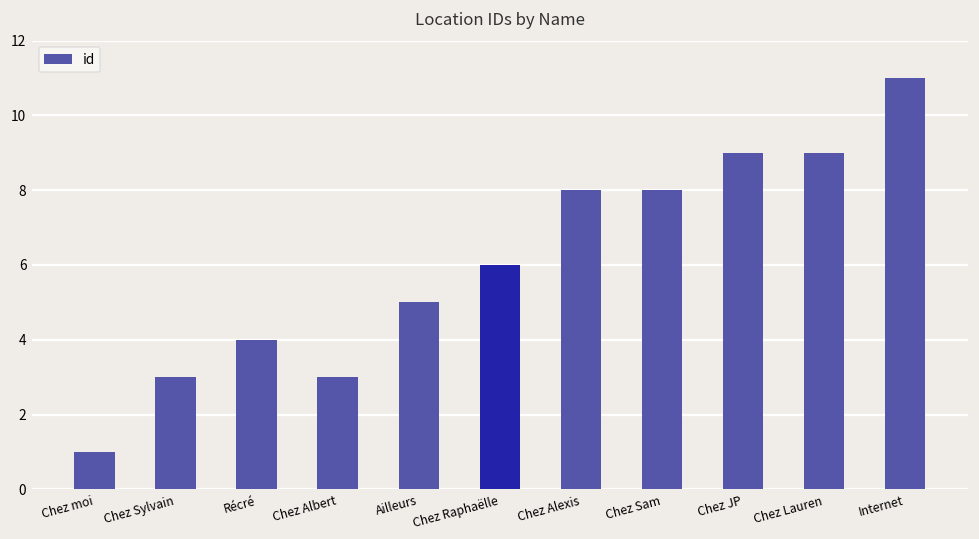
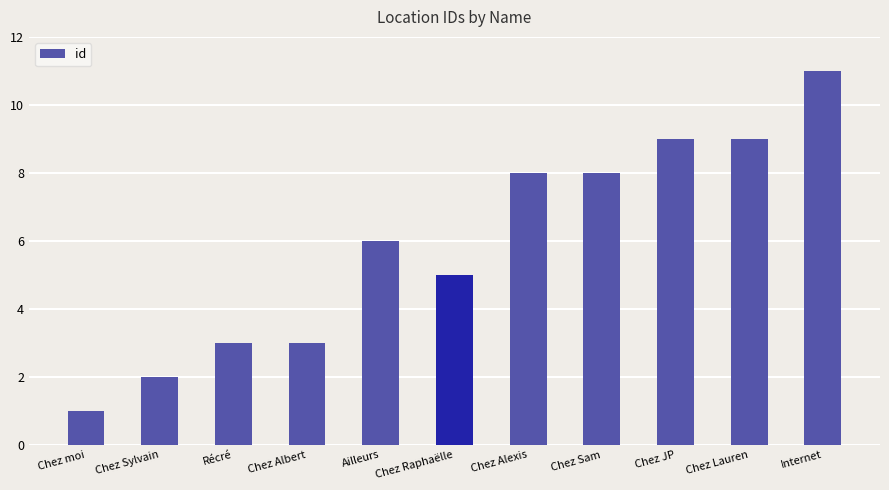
  {
    "Chez moi": 1,
-   "Chez Sylvain": 3,
-   "Récré": 4,
+   "Chez Sylvain": 2,
+   "Récré": 3,
    "Chez Albert": 3,
-   "Ailleurs": 5,
-   "Chez Raphaëlle": 6,
+   "Ailleurs": 6,
+   "Chez Raphaëlle": 5,
    "Chez Alexis": 8,
    "Chez Sam": 8,
    "Chez JP": 9,
    "Chez Lauren": 9,
    "Internet": 11
  }
